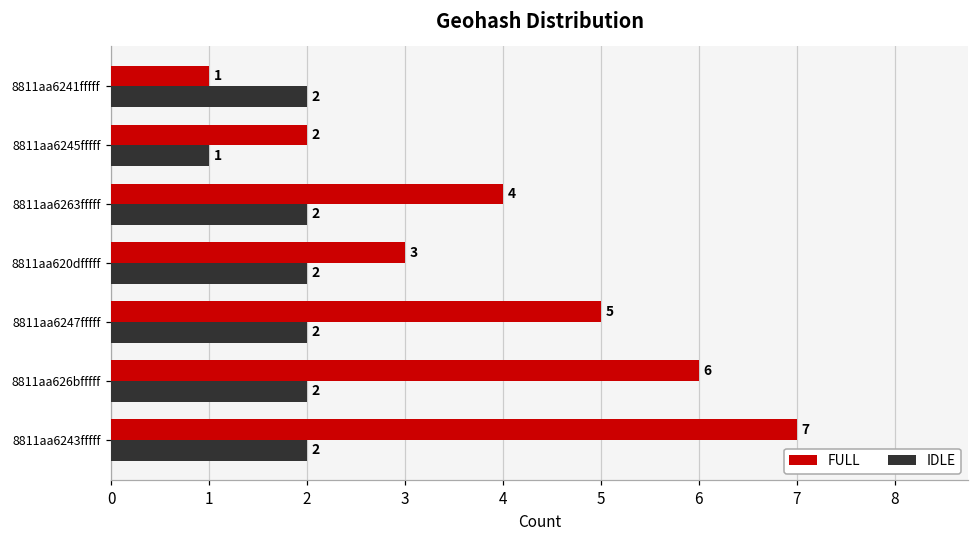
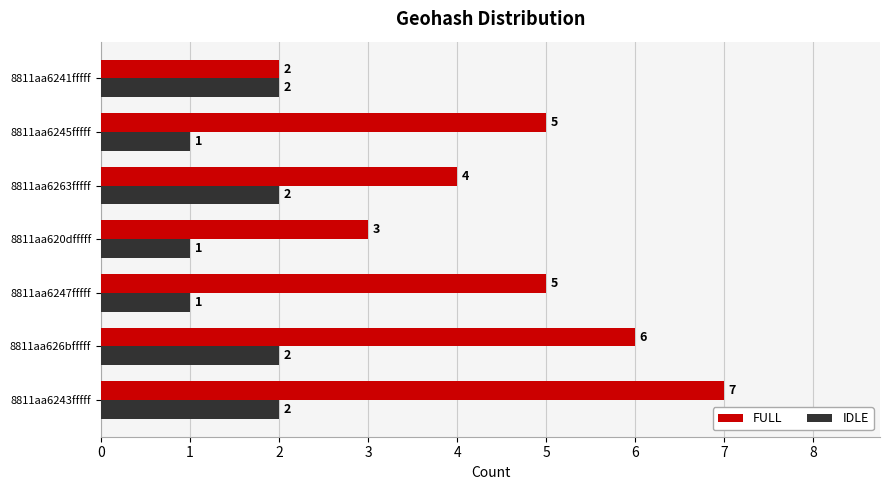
  {
    "FULL": {
-     "8811aa6241fffff": 1,
-     "8811aa6245fffff": 2,
+     "8811aa6241fffff": 2,
+     "8811aa6245fffff": 5,
      "8811aa6263fffff": 4,
      "8811aa620dfffff": 3,
      "8811aa6247fffff": 5,
      "8811aa626bfffff": 6,
      "8811aa6243fffff": 7
    },
    "IDLE": {
      "8811aa6241fffff": 2,
      "8811aa6245fffff": 1,
      "8811aa6263fffff": 2,
-     "8811aa620dfffff": 2,
-     "8811aa6247fffff": 2,
+     "8811aa620dfffff": 1,
+     "8811aa6247fffff": 1,
      "8811aa626bfffff": 2,
      "8811aa6243fffff": 2
    }
  }
